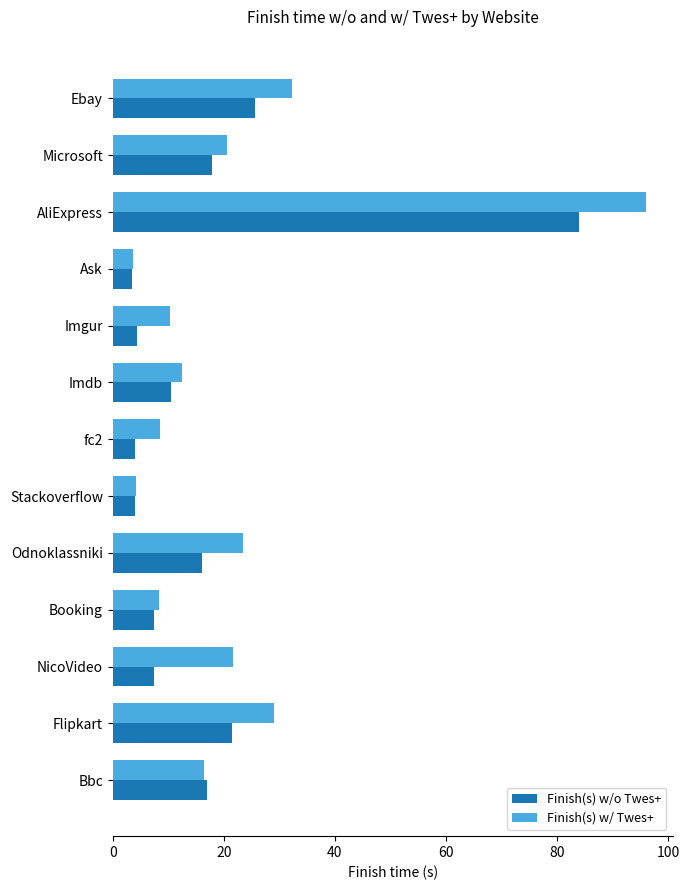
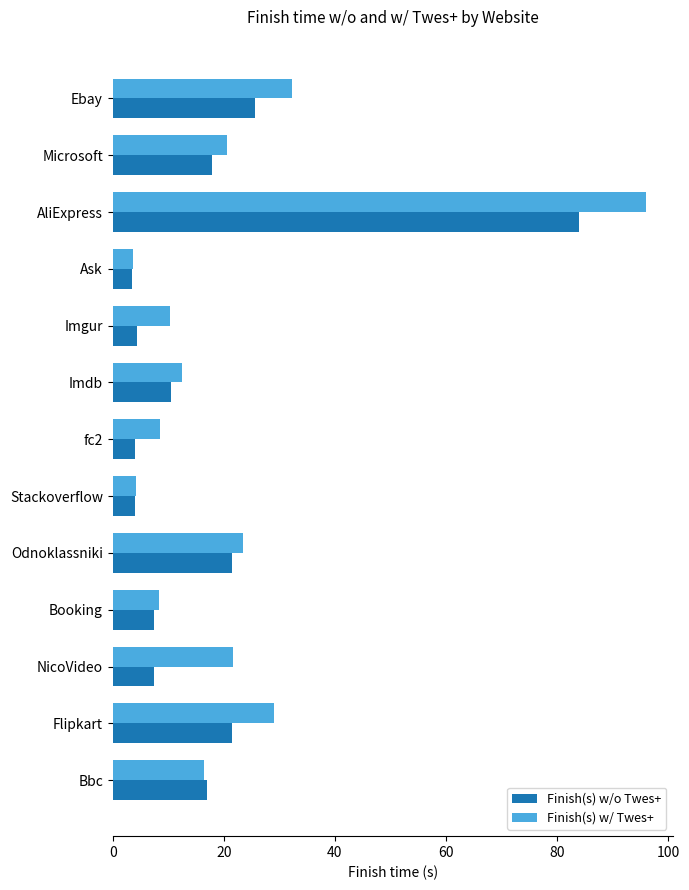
  {
    "Finish(s) w/o Twes+": {
      "Ebay": 26,
      "Microsoft": 18,
      "AliExpress": 84,
      "Ask": 3,
      "Imgur": 4,
      "Imdb": 10,
      "fc2": 4,
      "Stackoverflow": 4,
-     "Odnoklassniki": 16,
+     "Odnoklassniki": 21,
      "Booking": 8,
      "NicoVideo": 7,
      "Flipkart": 21,
      "Bbc": 17
    },
    "Finish(s) w/ Twes+": {
      "Ebay": 32,
      "Microsoft": 21,
      "AliExpress": 96,
      "Ask": 4,
      "Imgur": 10,
      "Imdb": 12,
      "fc2": 9,
      "Stackoverflow": 4,
      "Odnoklassniki": 23,
      "Booking": 8,
      "NicoVideo": 22,
      "Flipkart": 29,
      "Bbc": 16
    }
  }
